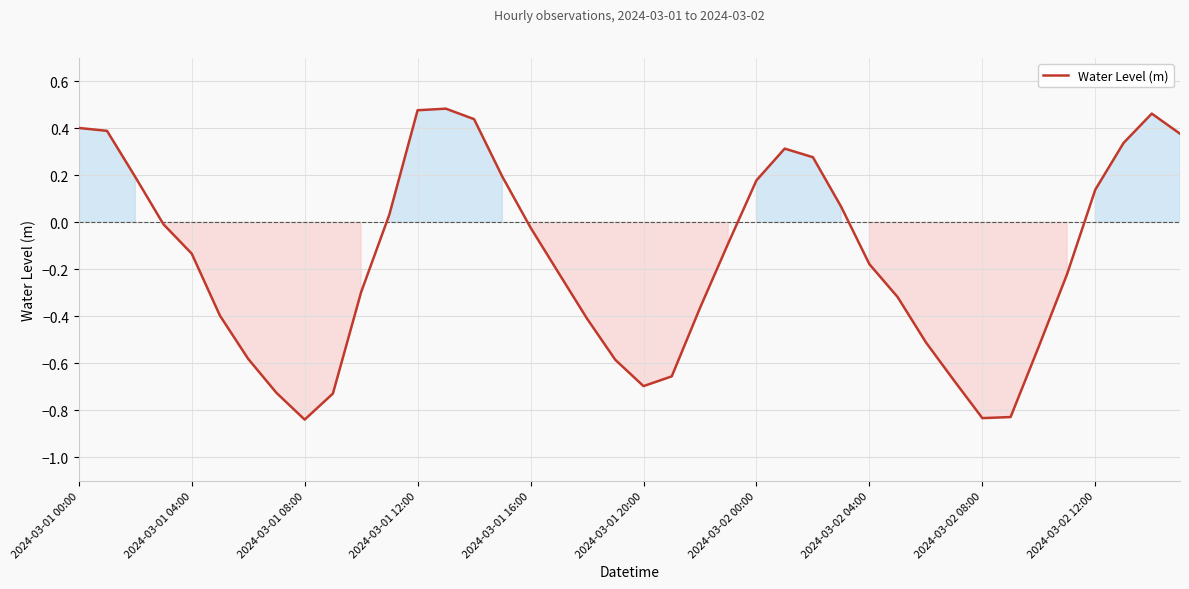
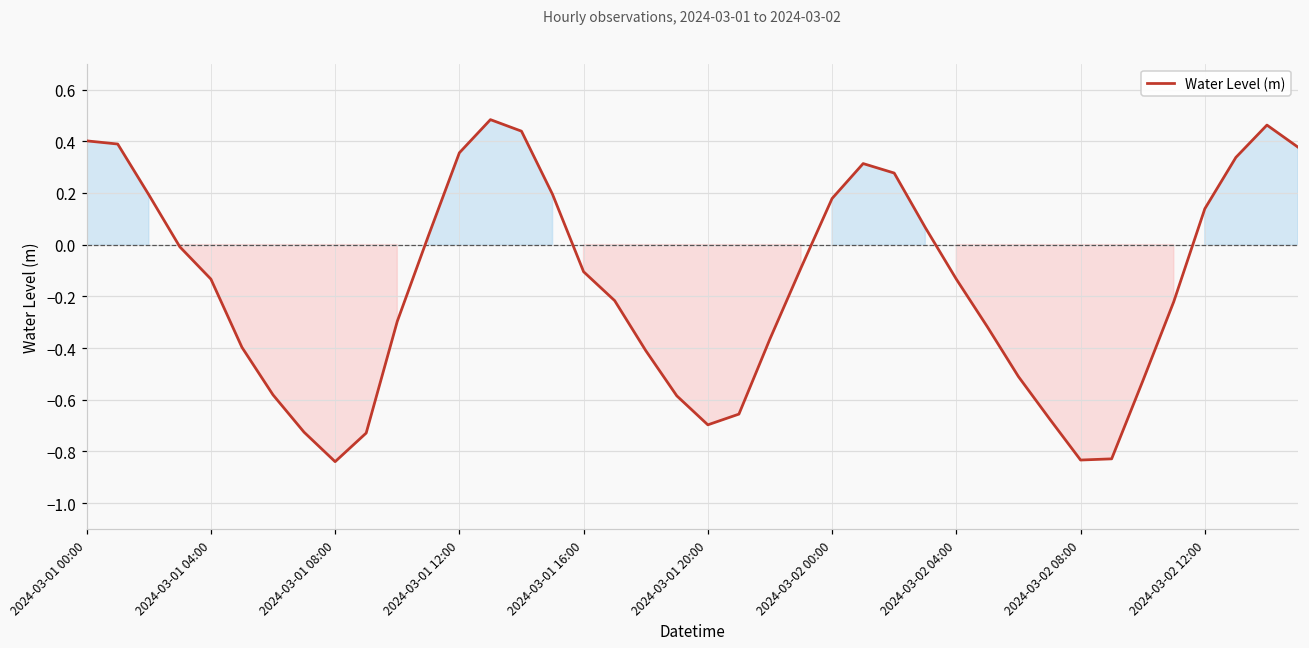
  {
    "2024-03-01 00:00": 0.40,
    "2024-03-01 04:00": -0.13,
    "2024-03-01 08:00": -0.84,
-   "2024-03-01 12:00": 0.48,
-   "2024-03-01 16:00": -0.02,
+   "2024-03-01 12:00": 0.36,
+   "2024-03-01 16:00": -0.10,
    "2024-03-01 20:00": -0.70,
    "2024-03-02 00:00": 0.18,
-   "2024-03-02 04:00": -0.18,
+   "2024-03-02 04:00": -0.13,
    "2024-03-02 08:00": -0.83,
    "2024-03-02 12:00": 0.14
  }
